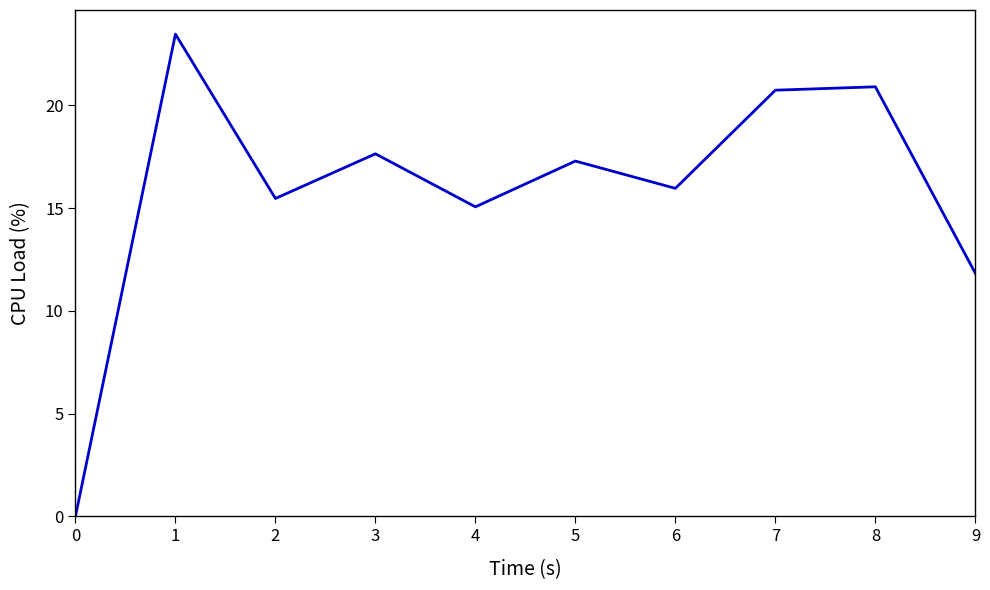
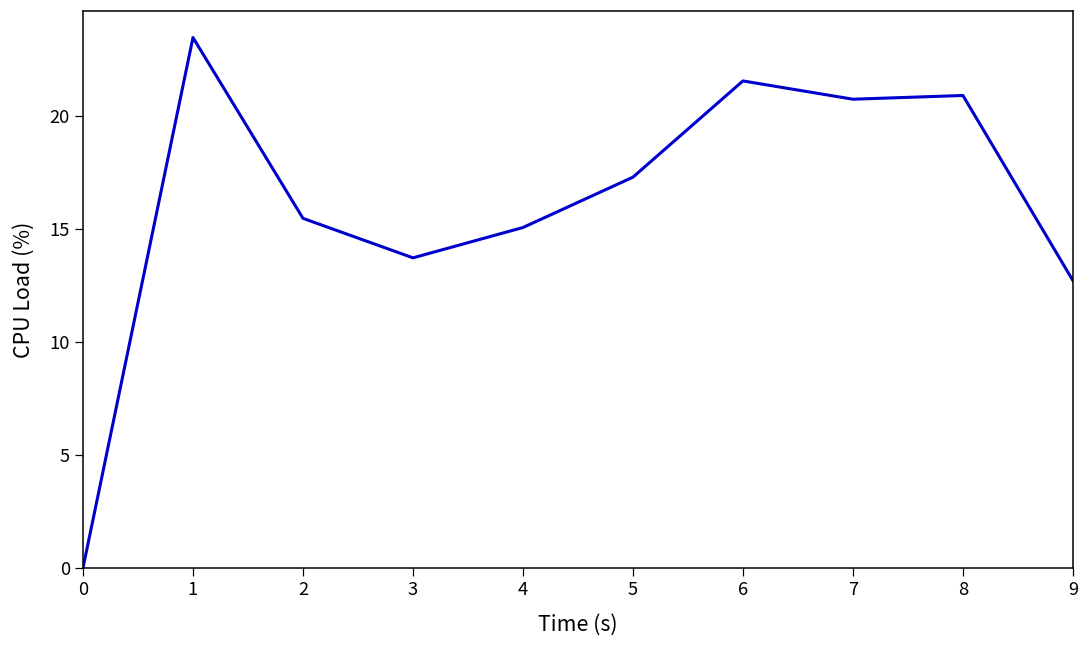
  {
    "0": 0.0,
    "1": 23.5,
    "2": 15.5,
-   "3": 17.6,
+   "3": 13.7,
    "4": 15.1,
    "5": 17.3,
-   "6": 16.0,
+   "6": 21.5,
    "7": 20.7,
    "8": 20.9,
-   "9": 11.8
+   "9": 12.7
  }
